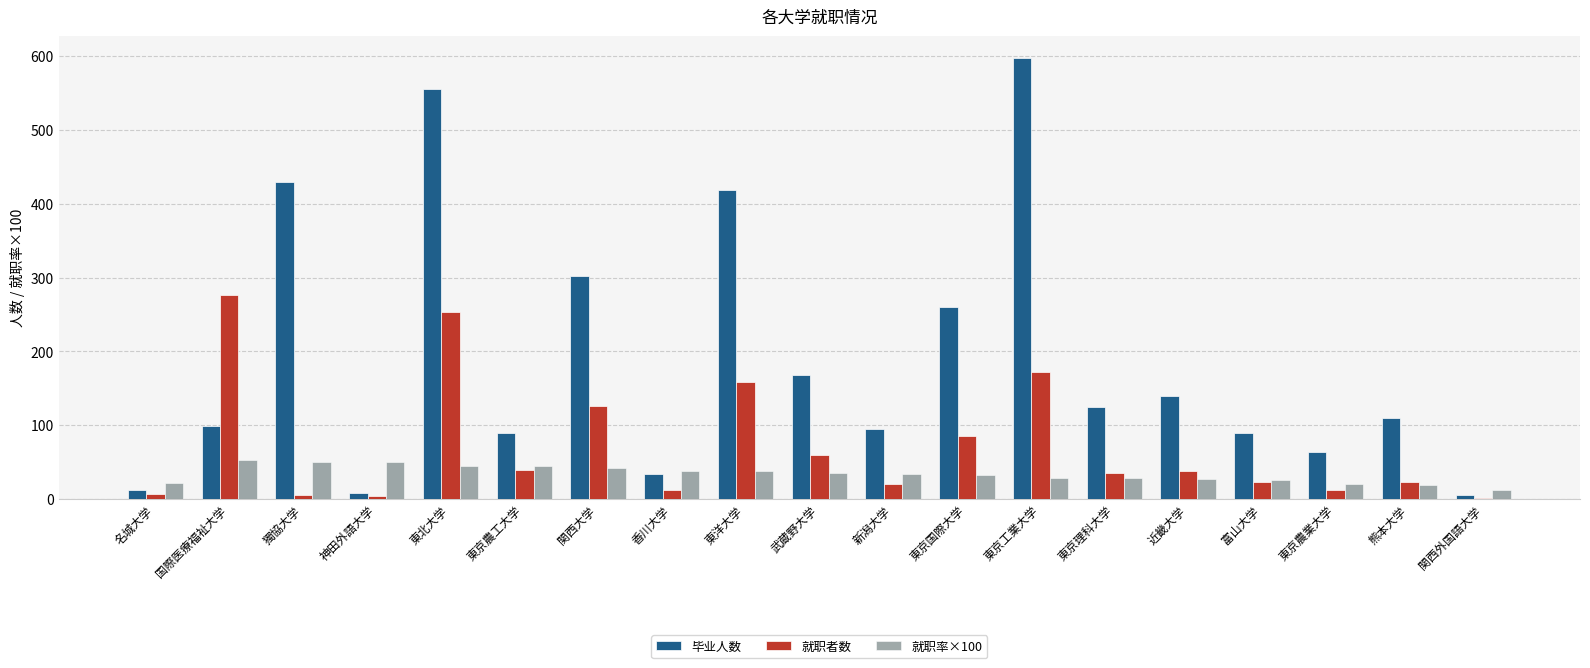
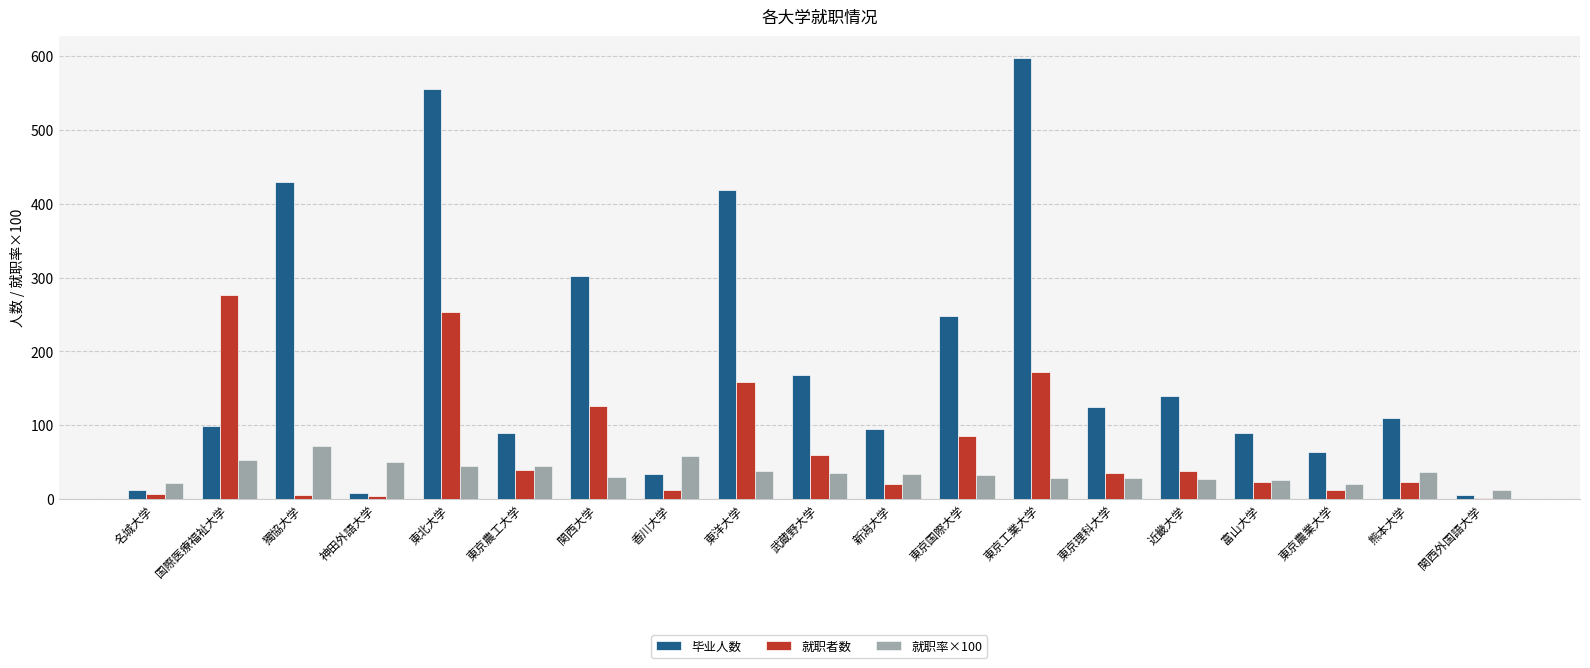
  {
    "毕业人数": {
      "名城大学": 10,
      "国際医療福祉大学": 100,
      "獨協大学": 430,
      "神田外語大学": 10,
      "東北大学": 560,
      "東京農工大学": 90,
      "関西大学": 300,
      "香川大学": 30,
      "東洋大学": 420,
      "武蔵野大学": 170,
      "新潟大学": 100,
-     "東京国際大学": 260,
+     "東京国際大学": 250,
      "東京工業大学": 600,
      "東京理科大学": 130,
      "近畿大学": 140,
      "富山大学": 90,
      "東京農業大学": 60,
      "熊本大学": 110,
      "関西外国語大学": 10
    },
    "就职者数": {
      "名城大学": 10,
      "国際医療福祉大学": 280,
      "獨協大学": 10,
      "神田外語大学": 0,
      "東北大学": 250,
      "東京農工大学": 40,
      "関西大学": 130,
      "香川大学": 10,
      "東洋大学": 160,
      "武蔵野大学": 60,
      "新潟大学": 20,
      "東京国際大学": 90,
      "東京工業大学": 170,
      "東京理科大学": 40,
      "近畿大学": 40,
      "富山大学": 20,
      "東京農業大学": 10,
      "熊本大学": 20
    },
    "就职率×100": {
      "名城大学": 20,
      "国際医療福祉大学": 50,
-     "獨協大学": 50,
+     "獨協大学": 70,
      "神田外語大学": 50,
      "東北大学": 50,
      "東京農工大学": 40,
-     "関西大学": 40,
-     "香川大学": 40,
+     "関西大学": 30,
+     "香川大学": 60,
      "東洋大学": 40,
      "武蔵野大学": 40,
      "新潟大学": 30,
      "東京国際大学": 30,
      "東京工業大学": 30,
      "東京理科大学": 30,
      "近畿大学": 30,
      "富山大学": 30,
      "東京農業大学": 20,
-     "熊本大学": 20,
+     "熊本大学": 40,
      "関西外国語大学": 10
    }
  }
